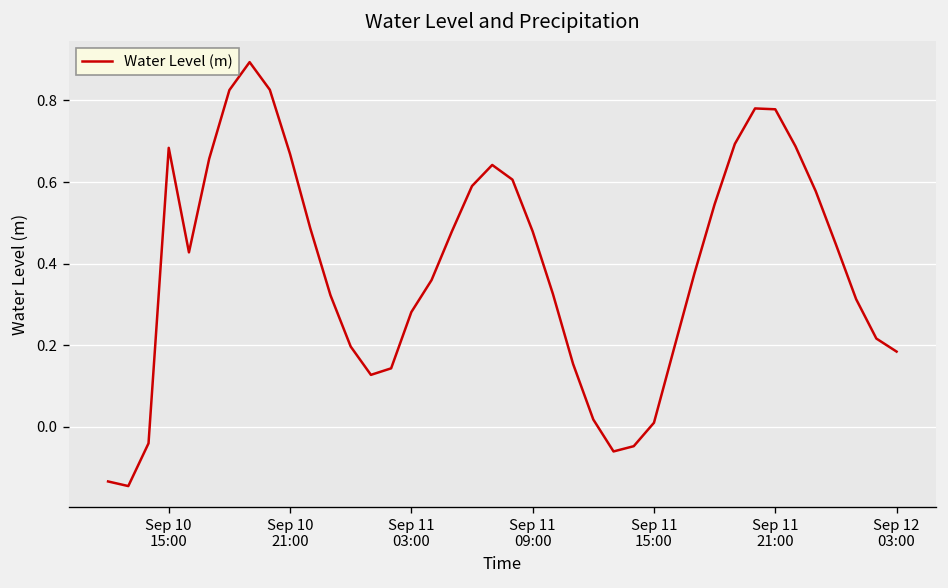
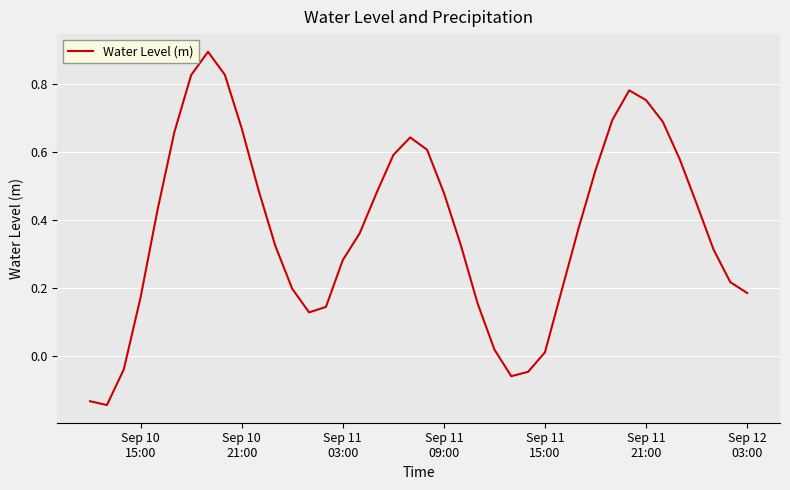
  {
-   "Sep 10 15:00": 0.68,
+   "Sep 10 15:00": 0.17,
    "Sep 10 21:00": 0.67,
    "Sep 11 03:00": 0.28,
    "Sep 11 09:00": 0.48,
    "Sep 11 15:00": 0.01,
-   "Sep 11 21:00": 0.78,
+   "Sep 11 21:00": 0.75,
    "Sep 12 03:00": 0.18
  }
